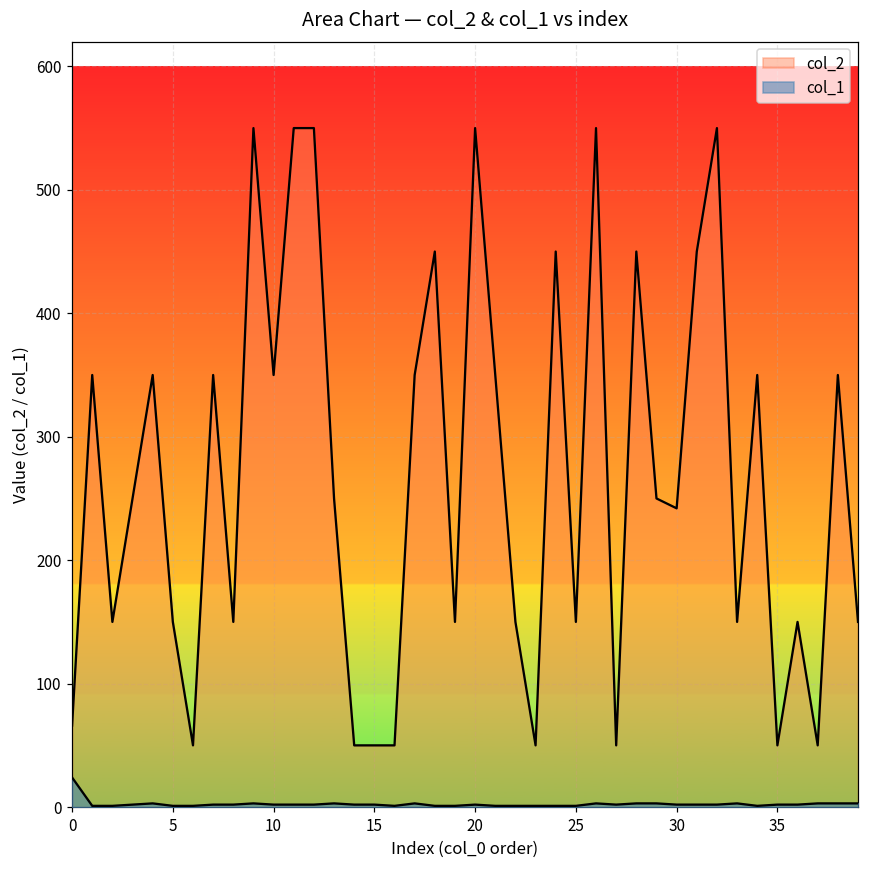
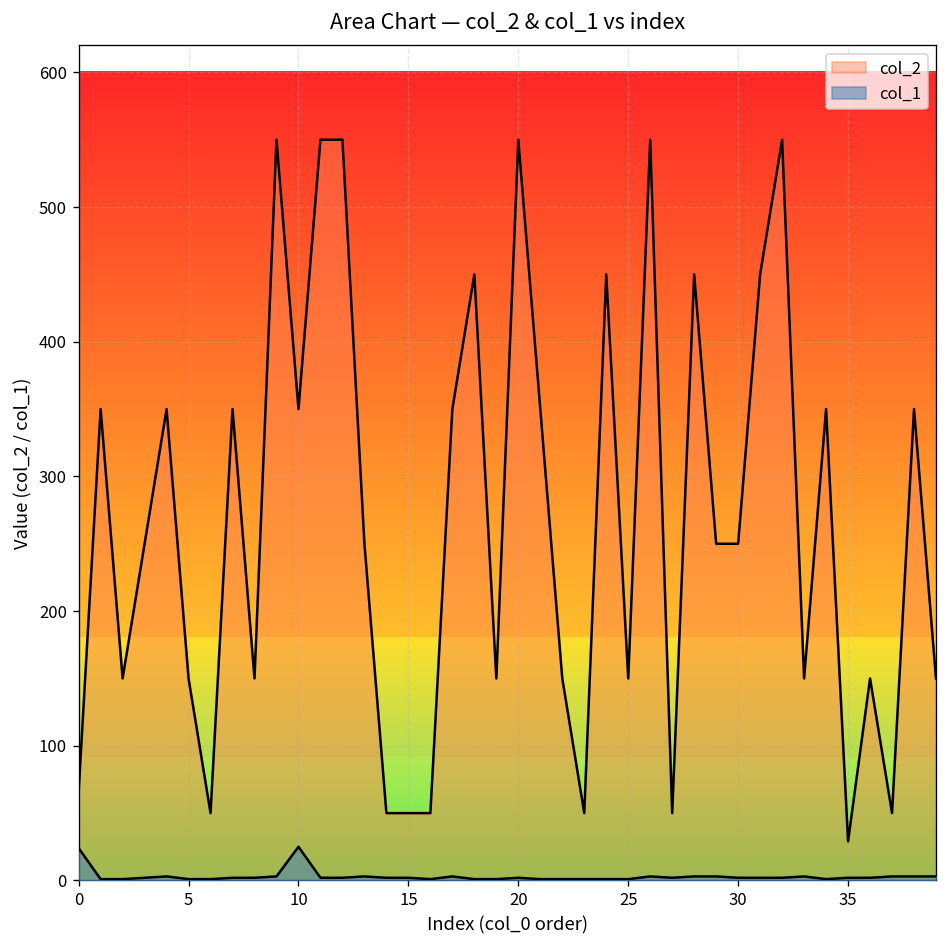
  {
    "col_2": {
      "0": 66,
      "5": 150,
      "10": 350,
      "15": 50,
      "20": 550,
      "25": 150,
-     "30": 242,
-     "35": 50
+     "30": 250,
+     "35": 29
    },
    "col_1": {
      "0": 24,
      "5": 1,
-     "10": 2,
+     "10": 25,
      "15": 2,
      "20": 2,
      "25": 1,
      "30": 2,
      "35": 2
    }
  }
